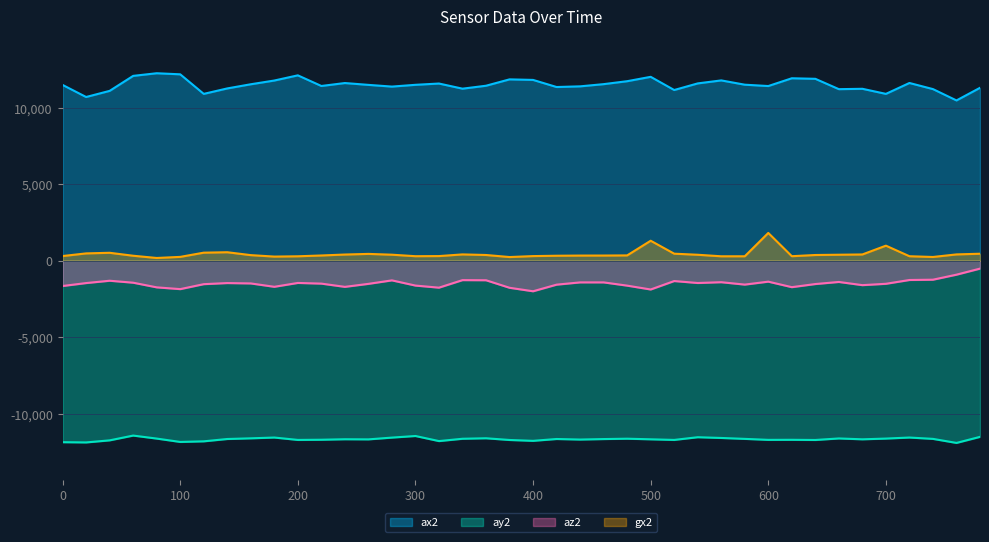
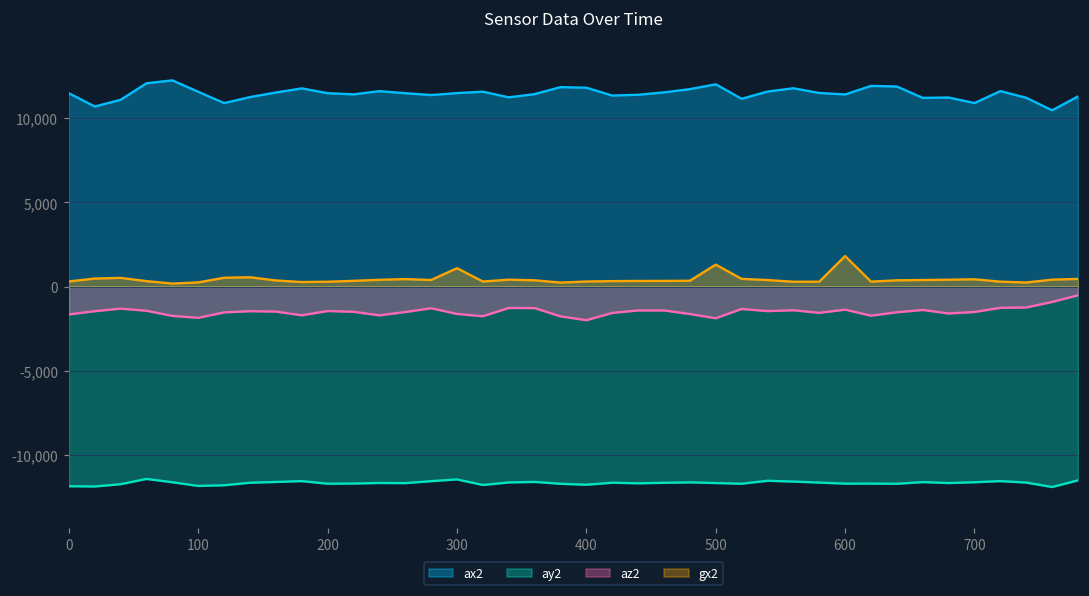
  {
    "ax2": {
      "0": "11,500",
-     "100": "12,200",
-     "200": "12,100",
+     "100": "11,600",
+     "200": "11,500",
      "300": "11,500",
      "400": "11,800",
      "500": "12,000",
      "600": "11,400",
      "700": "10,900"
    },
    "gx2": {
      "0": "300",
      "100": "300",
      "200": "300",
-     "300": "300",
+     "300": "1,100",
      "400": "300",
      "500": "1,300",
      "600": "1,800",
-     "700": "1,000"
+     "700": "400"
    }
  }
